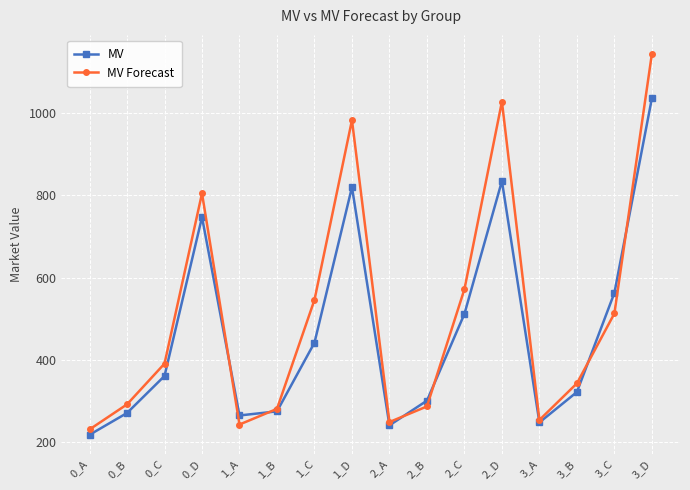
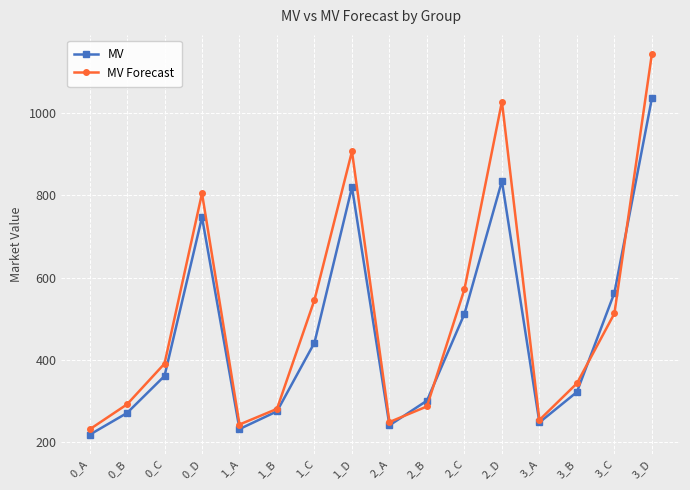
  {
    "MV": {
      "0_A": 220,
      "0_B": 270,
      "0_C": 360,
      "0_D": 750,
-     "1_A": 270,
+     "1_A": 230,
      "1_C": 440,
      "1_D": 820,
      "2_A": 240,
      "2_B": 300,
      "2_C": 510,
      "2_D": 840,
      "3_B": 320,
      "3_C": 560,
      "3_D": 1040
    },
    "MV Forecast": {
      "0_A": 230,
      "0_B": 290,
      "0_C": 390,
      "0_D": 810,
      "1_A": 240,
      "1_C": 550,
-     "1_D": 980,
+     "1_D": 910,
      "2_A": 250,
      "2_B": 290,
      "2_C": 570,
      "2_D": 1030,
      "3_B": 340,
      "3_C": 510,
      "3_D": 1140
    }
  }
